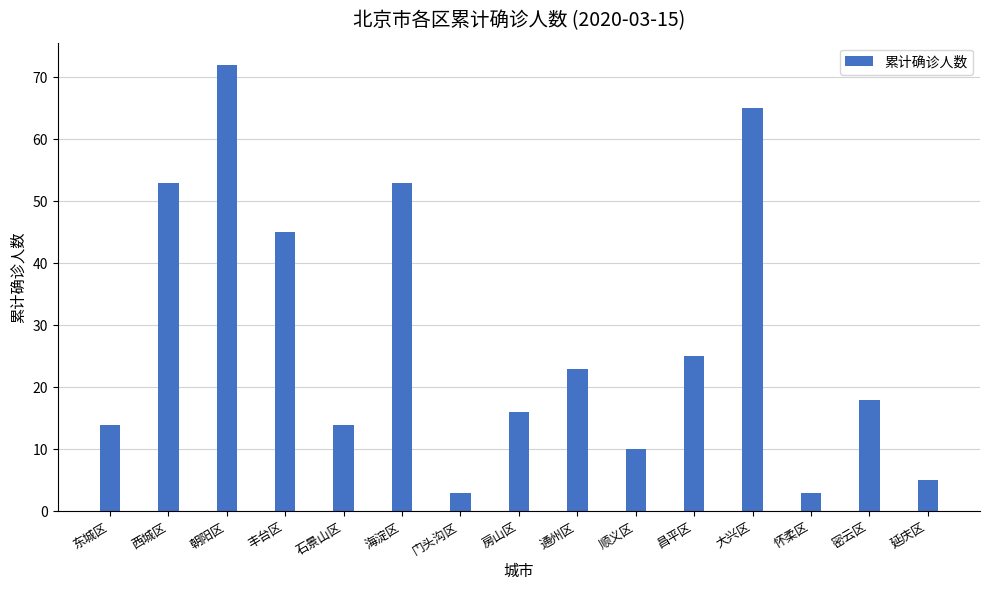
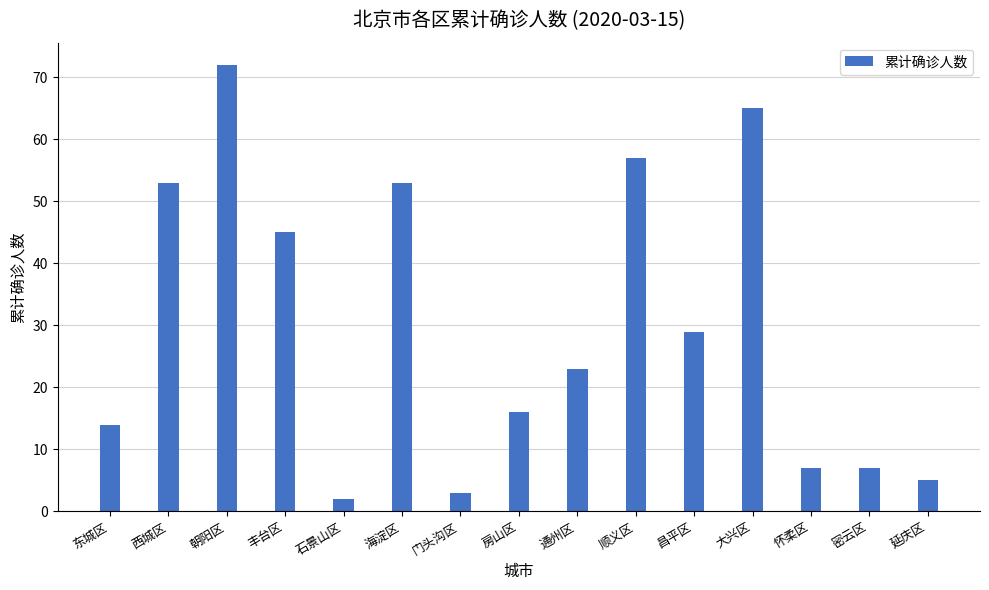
  {
    "东城区": 14,
    "西城区": 53,
    "朝阳区": 72,
    "丰台区": 45,
-   "石景山区": 14,
+   "石景山区": 2,
    "海淀区": 53,
    "门头沟区": 3,
    "房山区": 16,
    "通州区": 23,
-   "顺义区": 10,
-   "昌平区": 25,
+   "顺义区": 57,
+   "昌平区": 29,
    "大兴区": 65,
-   "怀柔区": 3,
-   "密云区": 18,
+   "怀柔区": 7,
+   "密云区": 7,
    "延庆区": 5
  }
